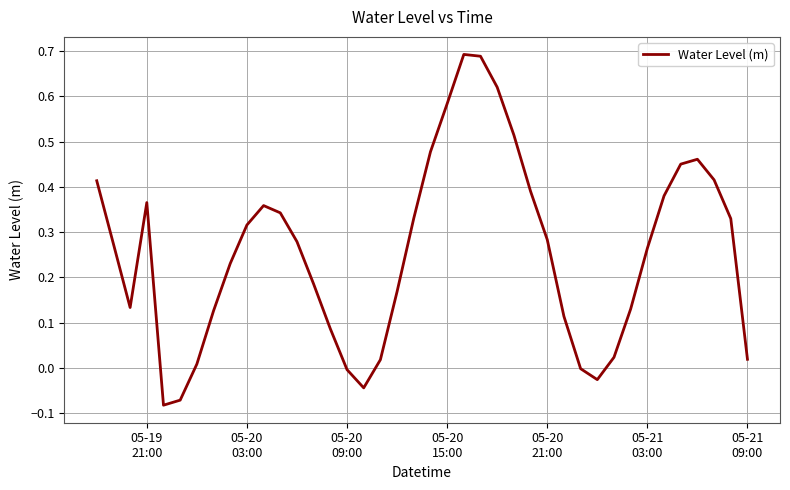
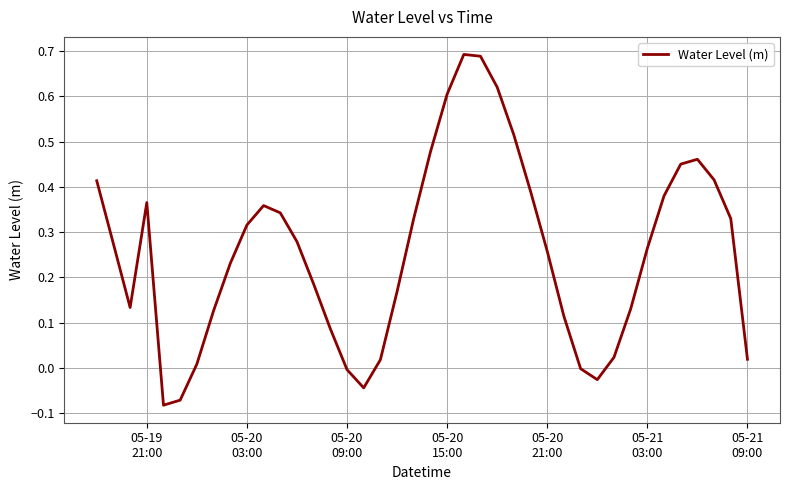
  {
    "05-19 21:00": 0.37,
    "05-20 03:00": 0.32,
    "05-20 09:00": 0.00,
-   "05-20 15:00": 0.58,
-   "05-20 21:00": 0.28,
+   "05-20 15:00": 0.60,
+   "05-20 21:00": 0.26,
    "05-21 03:00": 0.26,
    "05-21 09:00": 0.02
  }
